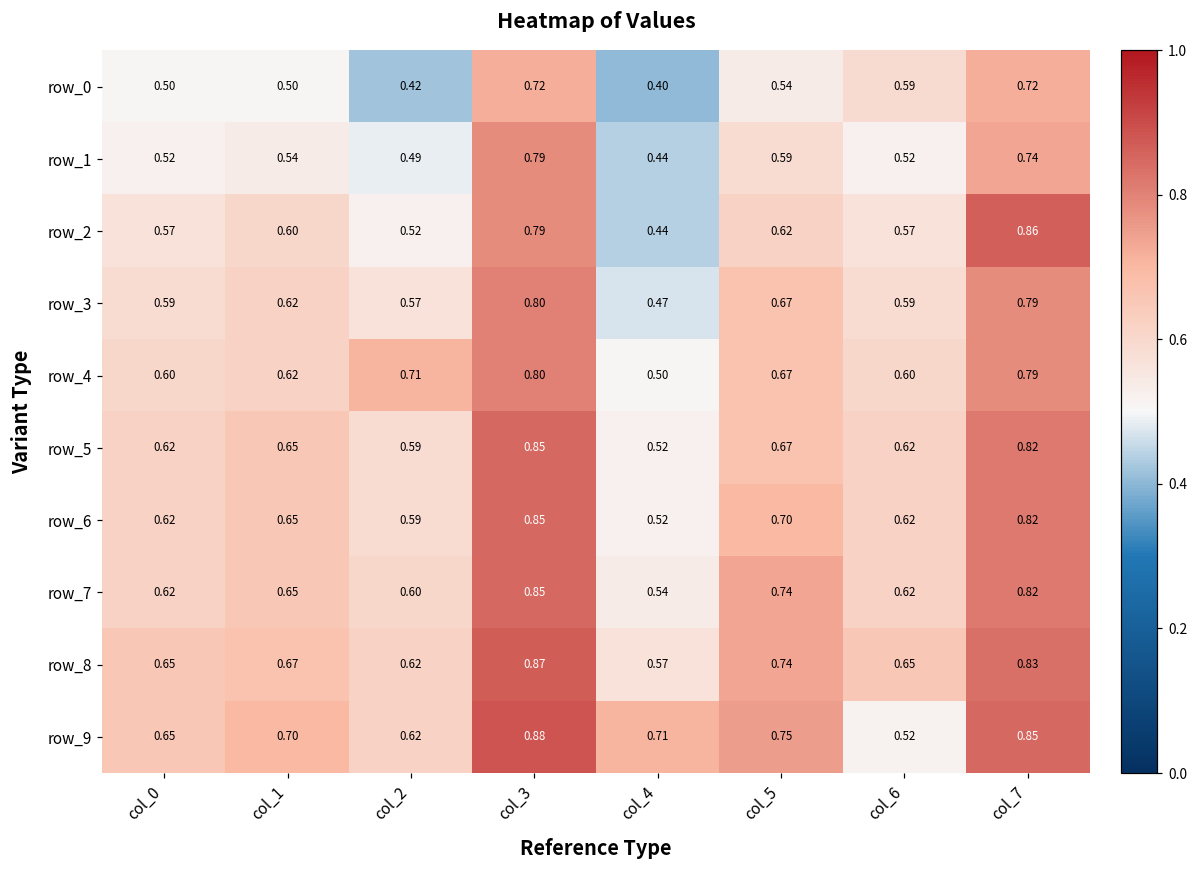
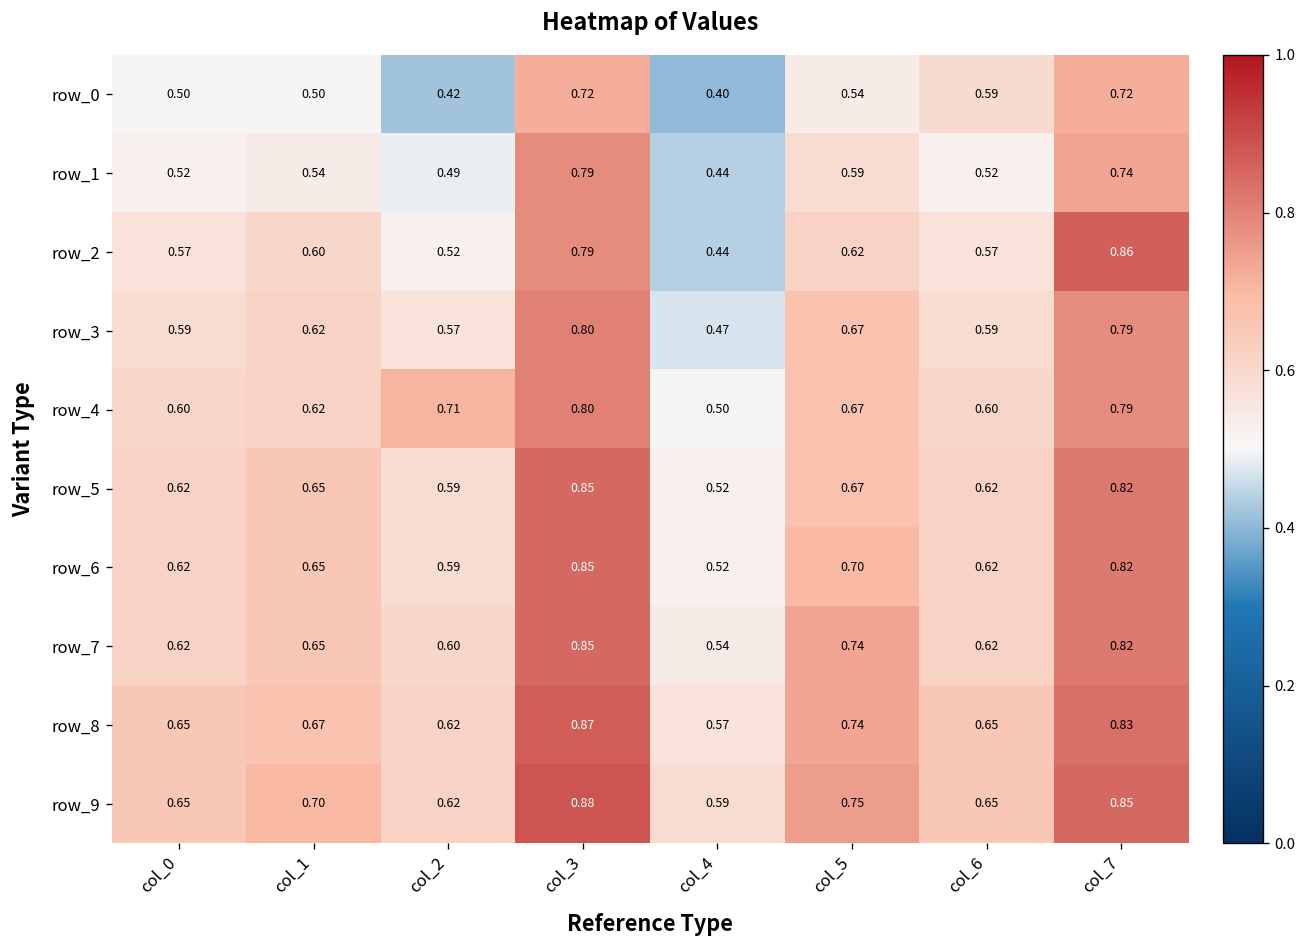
  {
    "row_0": {
      "col_0": 0.50,
      "col_1": 0.50,
      "col_2": 0.42,
      "col_3": 0.72,
      "col_4": 0.40,
      "col_5": 0.54,
      "col_6": 0.59,
      "col_7": 0.72
    },
    "row_1": {
      "col_0": 0.52,
      "col_1": 0.54,
      "col_2": 0.49,
      "col_3": 0.79,
      "col_4": 0.44,
      "col_5": 0.59,
      "col_6": 0.52,
      "col_7": 0.74
    },
    "row_2": {
      "col_0": 0.57,
      "col_1": 0.60,
      "col_2": 0.52,
      "col_3": 0.79,
      "col_4": 0.44,
      "col_5": 0.62,
      "col_6": 0.57,
      "col_7": 0.86
    },
    "row_3": {
      "col_0": 0.59,
      "col_1": 0.62,
      "col_2": 0.57,
      "col_3": 0.80,
      "col_4": 0.47,
      "col_5": 0.67,
      "col_6": 0.59,
      "col_7": 0.79
    },
    "row_4": {
      "col_0": 0.60,
      "col_1": 0.62,
      "col_2": 0.71,
      "col_3": 0.80,
      "col_4": 0.50,
      "col_5": 0.67,
      "col_6": 0.60,
      "col_7": 0.79
    },
    "row_5": {
      "col_0": 0.62,
      "col_1": 0.65,
      "col_2": 0.59,
      "col_3": 0.85,
      "col_4": 0.52,
      "col_5": 0.67,
      "col_6": 0.62,
      "col_7": 0.82
    },
    "row_6": {
      "col_0": 0.62,
      "col_1": 0.65,
      "col_2": 0.59,
      "col_3": 0.85,
      "col_4": 0.52,
      "col_5": 0.70,
      "col_6": 0.62,
      "col_7": 0.82
    },
    "row_7": {
      "col_0": 0.62,
      "col_1": 0.65,
      "col_2": 0.60,
      "col_3": 0.85,
      "col_4": 0.54,
      "col_5": 0.74,
      "col_6": 0.62,
      "col_7": 0.82
    },
    "row_8": {
      "col_0": 0.65,
      "col_1": 0.67,
      "col_2": 0.62,
      "col_3": 0.87,
      "col_4": 0.57,
      "col_5": 0.74,
      "col_6": 0.65,
      "col_7": 0.83
    },
    "row_9": {
      "col_0": 0.65,
      "col_1": 0.70,
      "col_2": 0.62,
      "col_3": 0.88,
-     "col_4": 0.71,
+     "col_4": 0.59,
      "col_5": 0.75,
-     "col_6": 0.52,
+     "col_6": 0.65,
      "col_7": 0.85
    }
  }
